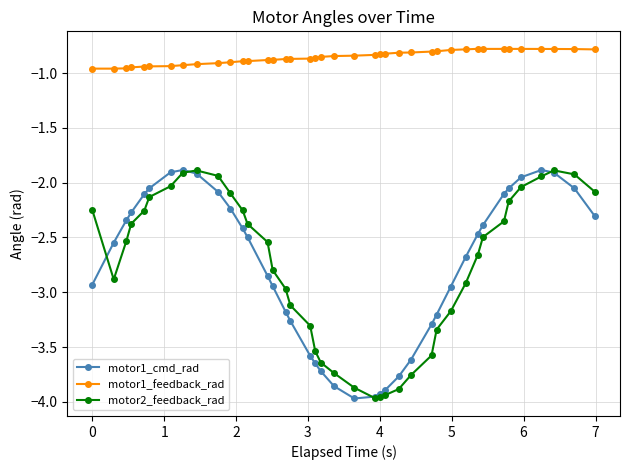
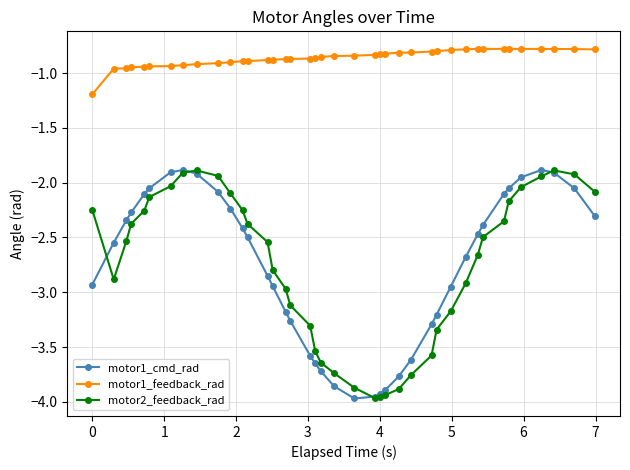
  {
    "motor1_cmd_rad": {
      "0": -2.93
    },
    "motor1_feedback_rad": {
-     "0": -0.96
+     "0": -1.19
    },
    "motor2_feedback_rad": {
      "0": -2.25
    }
  }
